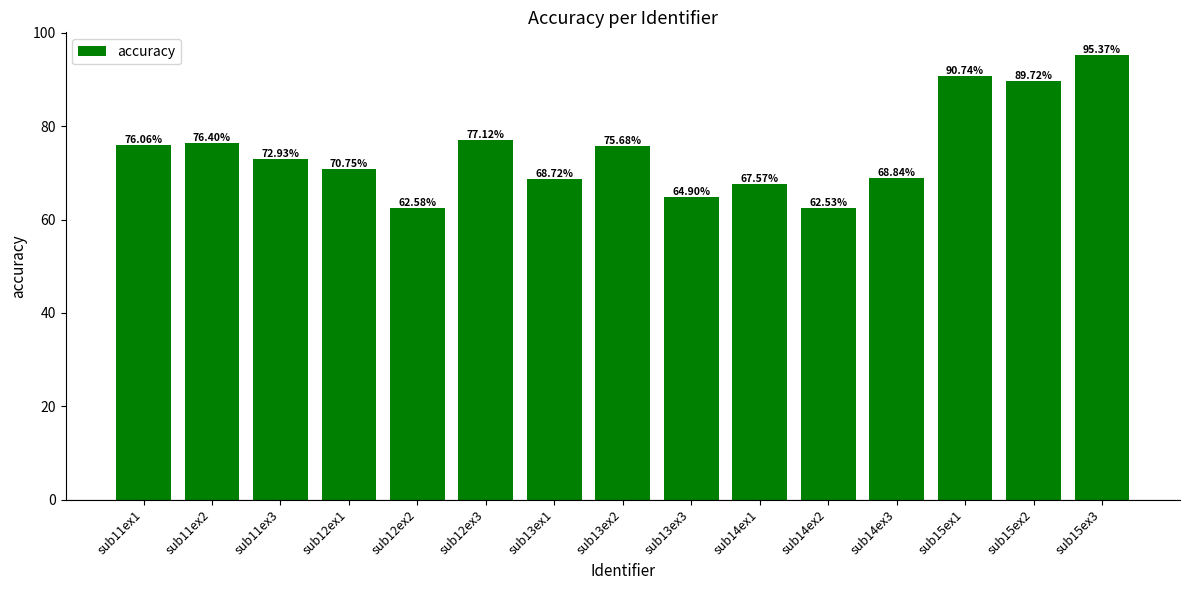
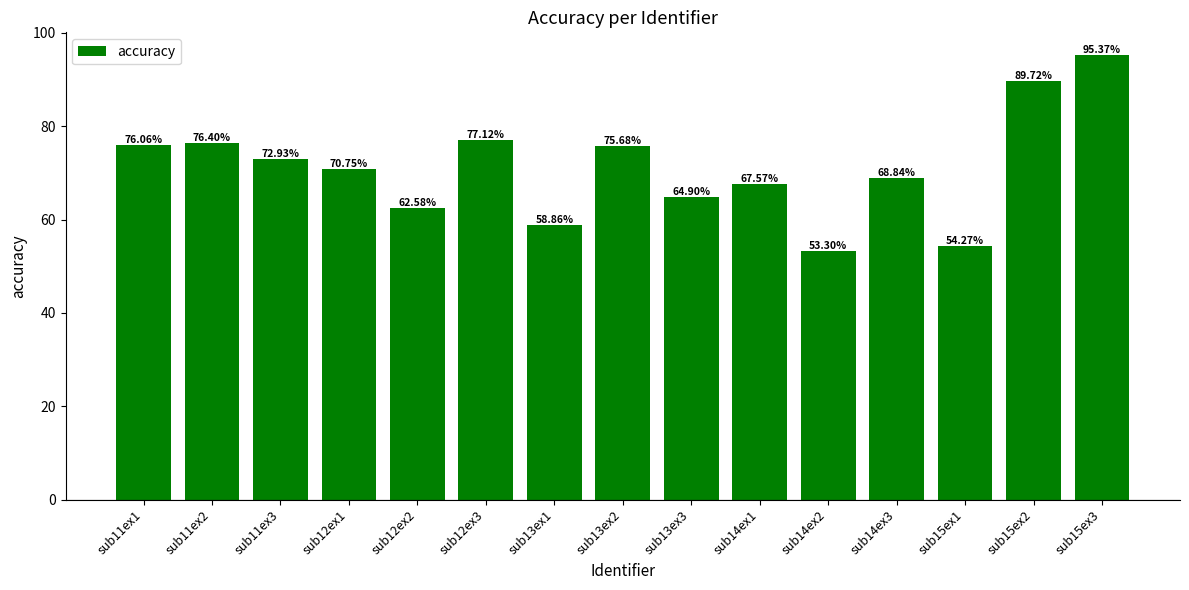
  {
    "sub11ex1": "76.06%",
    "sub11ex2": "76.40%",
    "sub11ex3": "72.93%",
    "sub12ex1": "70.75%",
    "sub12ex2": "62.58%",
    "sub12ex3": "77.12%",
-   "sub13ex1": "68.72%",
+   "sub13ex1": "58.86%",
    "sub13ex2": "75.68%",
    "sub13ex3": "64.90%",
    "sub14ex1": "67.57%",
-   "sub14ex2": "62.53%",
+   "sub14ex2": "53.30%",
    "sub14ex3": "68.84%",
-   "sub15ex1": "90.74%",
+   "sub15ex1": "54.27%",
    "sub15ex2": "89.72%",
    "sub15ex3": "95.37%"
  }
